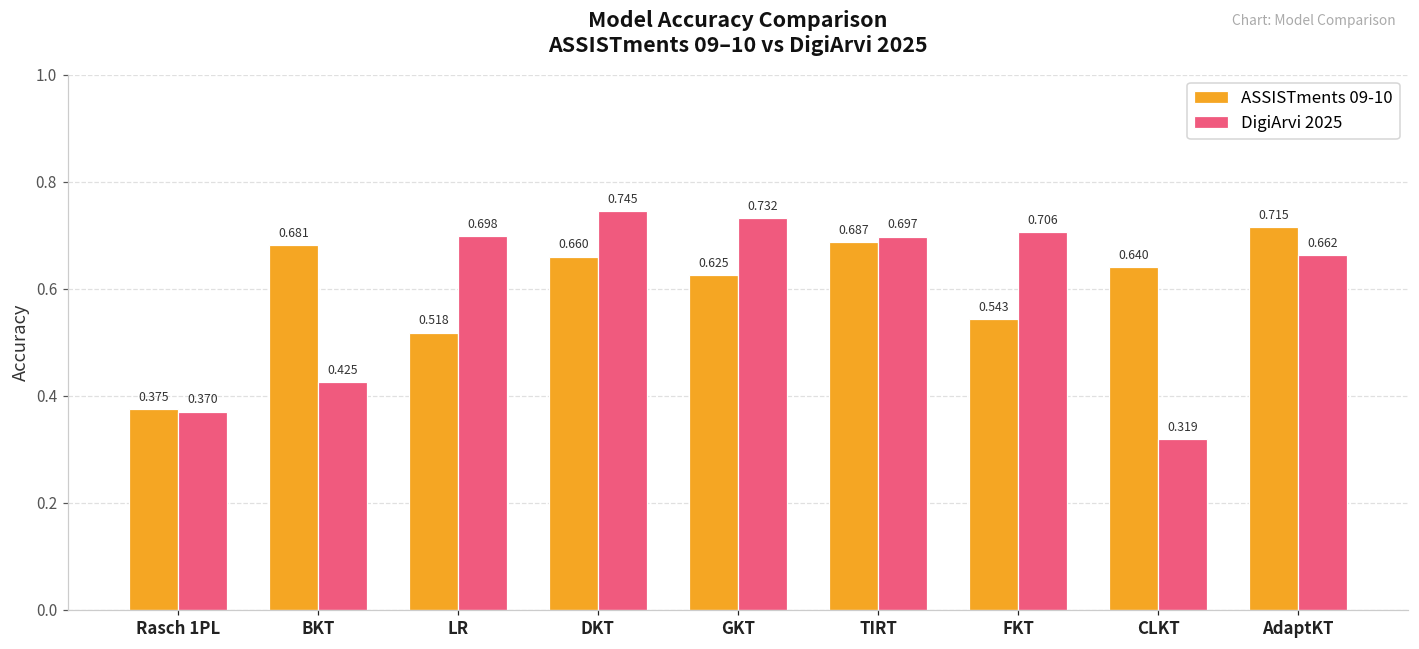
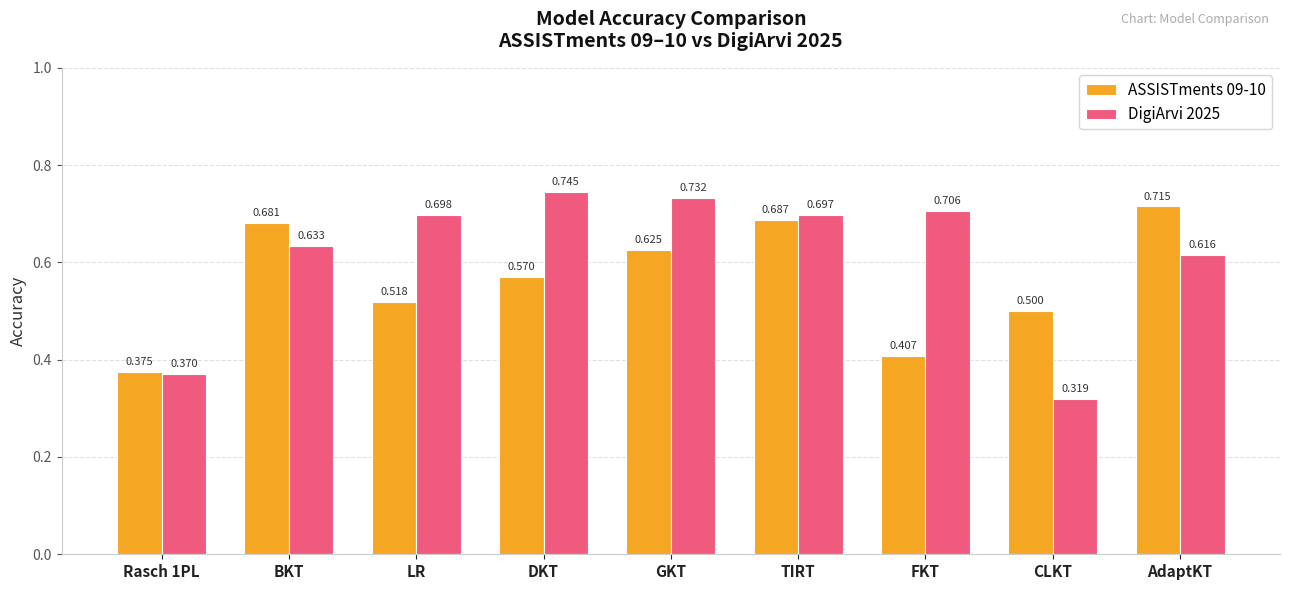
  {
    "ASSISTments 09-10": {
      "Rasch 1PL": 0.375,
      "BKT": 0.681,
      "LR": 0.518,
-     "DKT": 0.660,
+     "DKT": 0.570,
      "GKT": 0.625,
      "TIRT": 0.687,
-     "FKT": 0.543,
-     "CLKT": 0.640,
+     "FKT": 0.407,
+     "CLKT": 0.500,
      "AdaptKT": 0.715
    },
    "DigiArvi 2025": {
      "Rasch 1PL": 0.370,
-     "BKT": 0.425,
+     "BKT": 0.633,
      "LR": 0.698,
      "DKT": 0.745,
      "GKT": 0.732,
      "TIRT": 0.697,
      "FKT": 0.706,
      "CLKT": 0.319,
-     "AdaptKT": 0.662
+     "AdaptKT": 0.616
    }
  }
